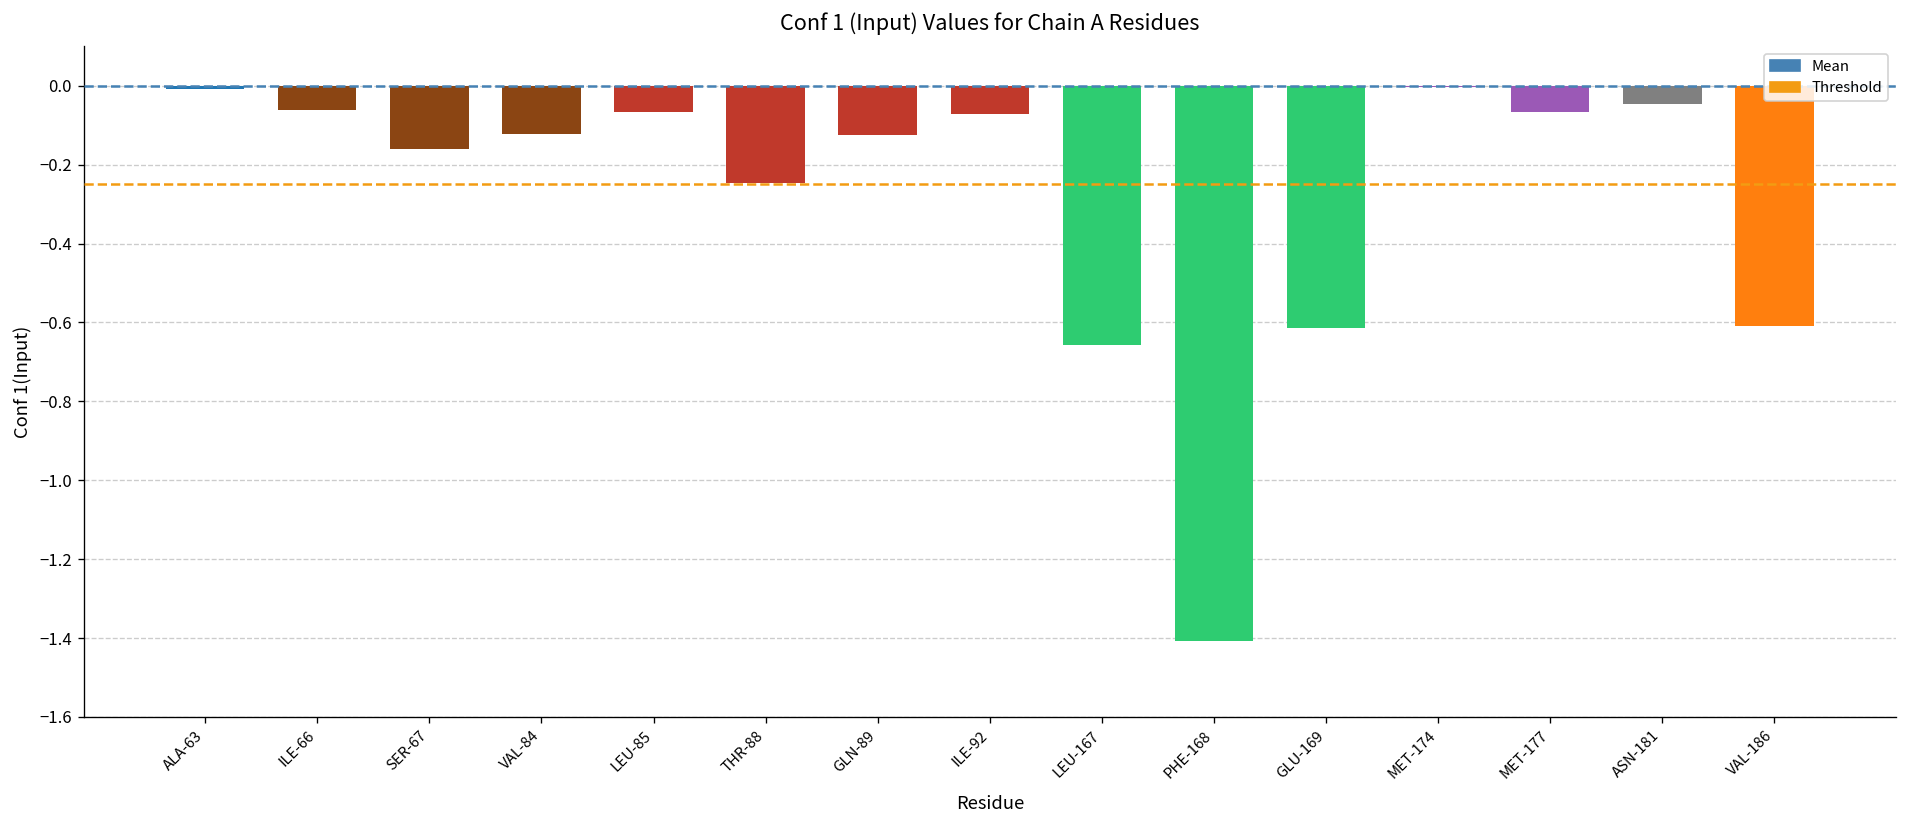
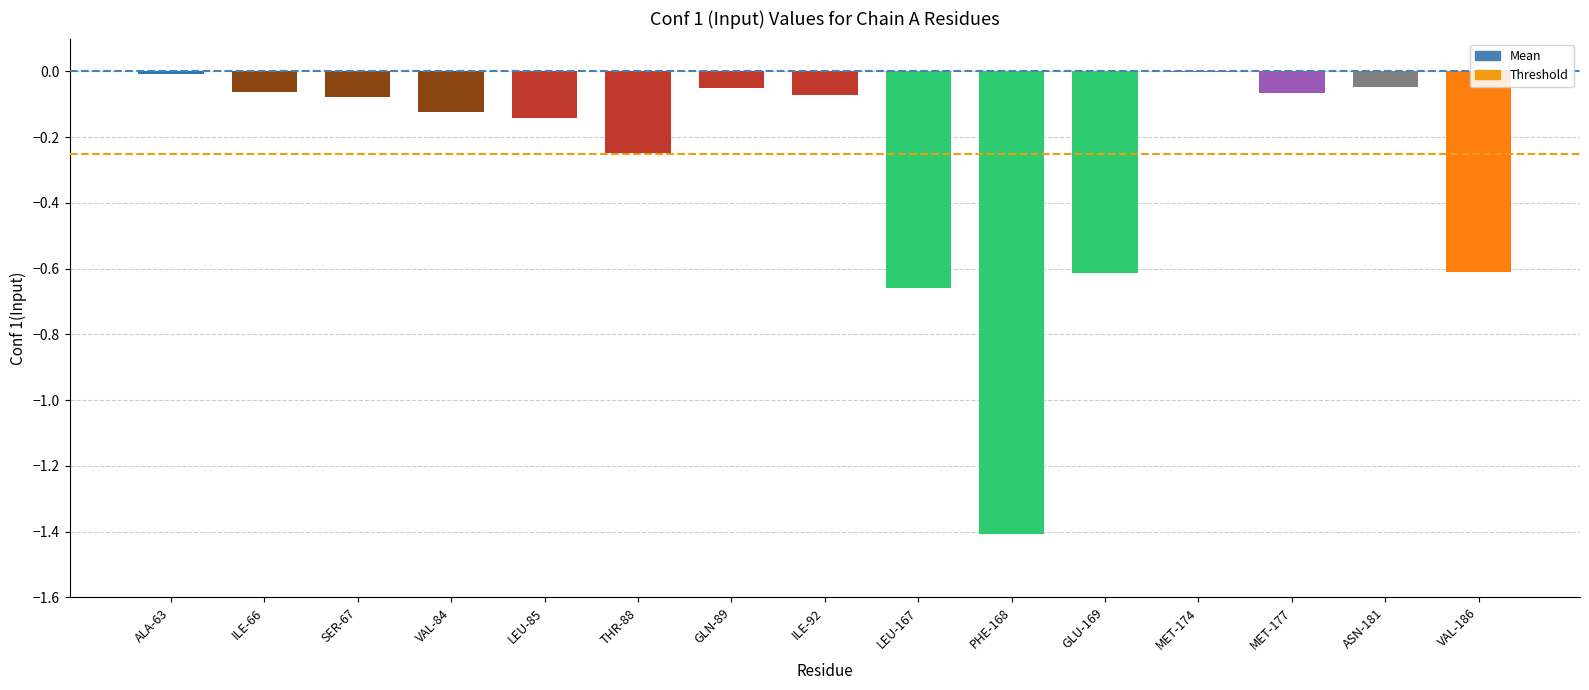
  {
    "ALA-63": -0.01,
    "ILE-66": -0.06,
-   "SER-67": -0.16,
+   "SER-67": -0.08,
    "VAL-84": -0.12,
-   "LEU-85": -0.07,
+   "LEU-85": -0.14,
    "THR-88": -0.25,
-   "GLN-89": -0.12,
+   "GLN-89": -0.05,
    "ILE-92": -0.07,
    "LEU-167": -0.66,
    "PHE-168": -1.41,
    "GLU-169": -0.61,
    "MET-177": -0.07,
    "ASN-181": -0.05,
    "VAL-186": -0.61
  }
